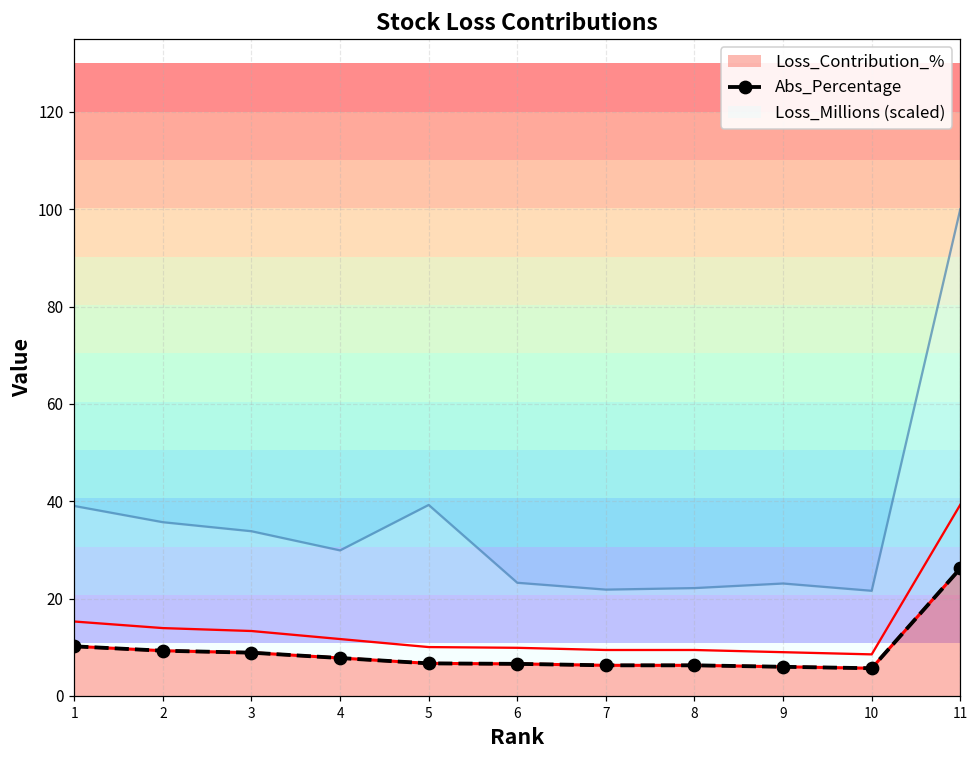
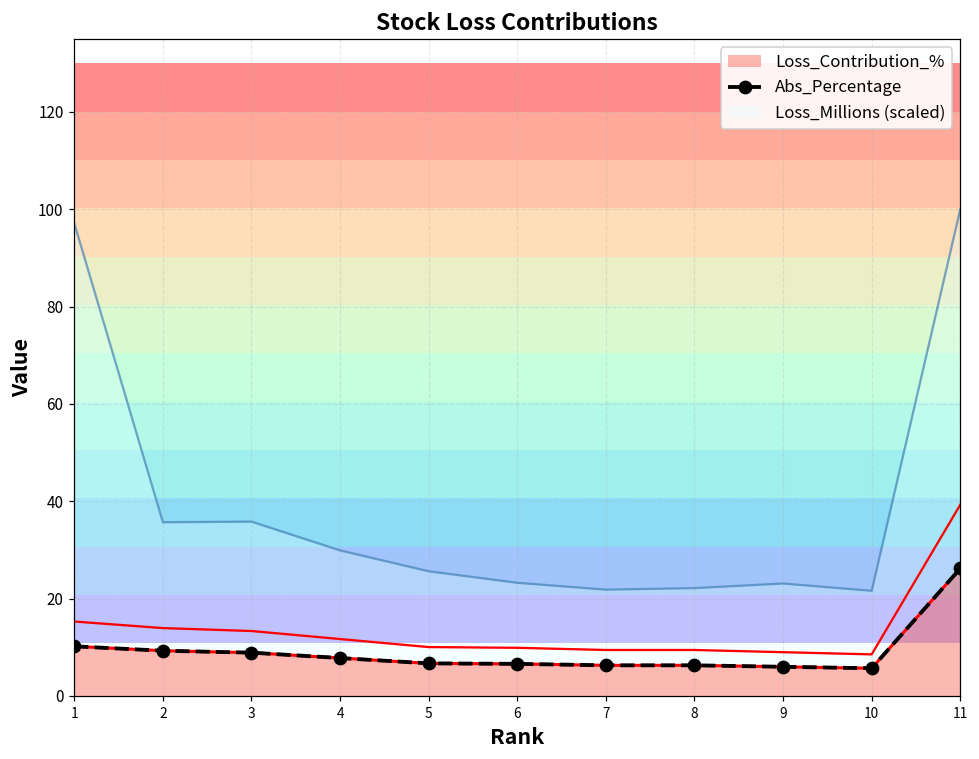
  {
    "Loss_Millions (scaled)": {
-     "1": 39,
+     "1": 97,
      "2": 36,
-     "3": 34,
+     "3": 36,
      "4": 30,
-     "5": 39,
+     "5": 26,
      "6": 23,
      "7": 22,
      "8": 22,
      "9": 23,
      "10": 22
    }
  }
